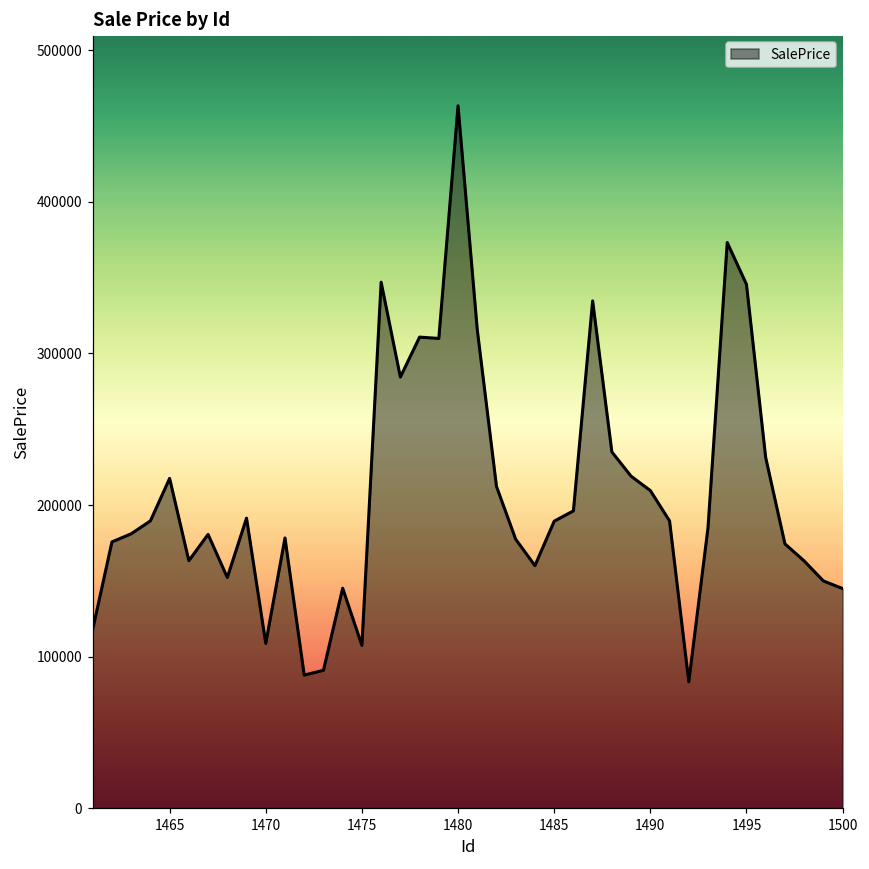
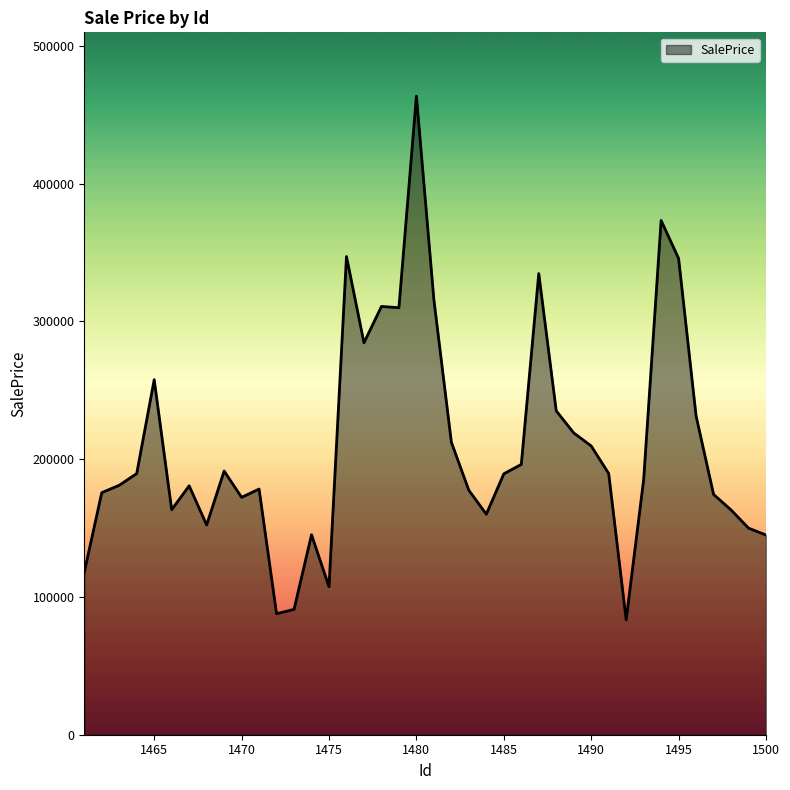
  {
-   "1465": 218000,
-   "1470": 109000,
+   "1465": 258000,
+   "1470": 172000,
    "1475": 107000,
    "1480": 463000,
    "1485": 189000,
    "1490": 210000,
    "1495": 346000,
    "1500": 145000
  }
